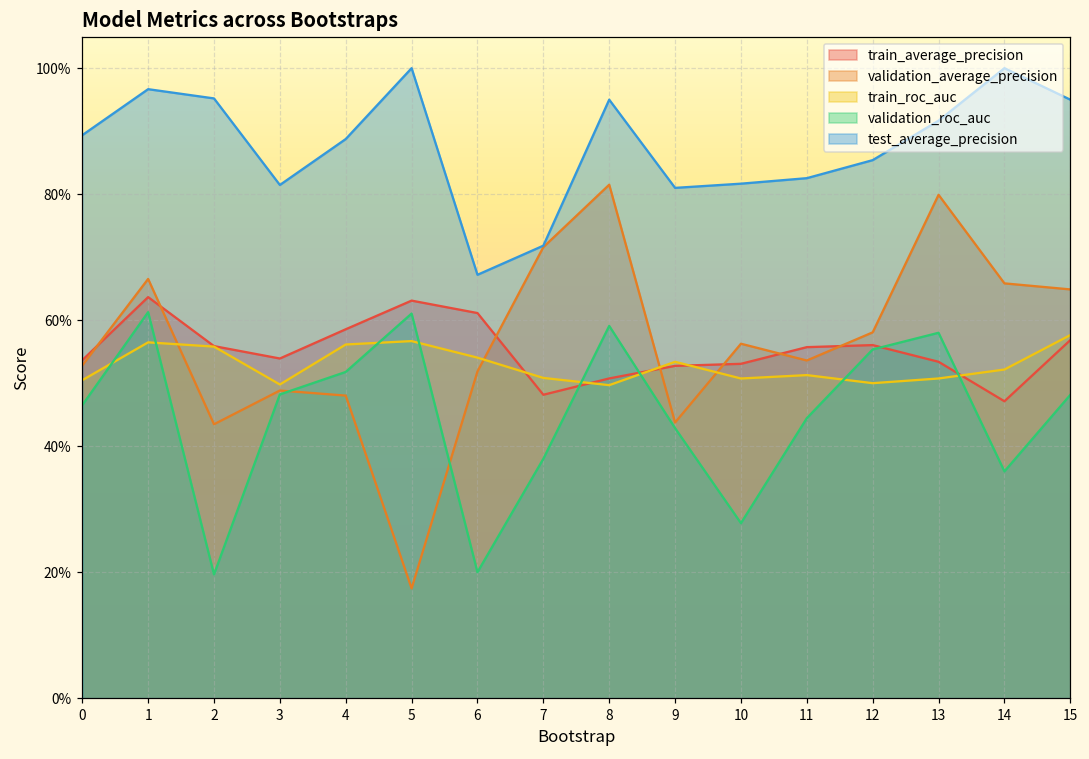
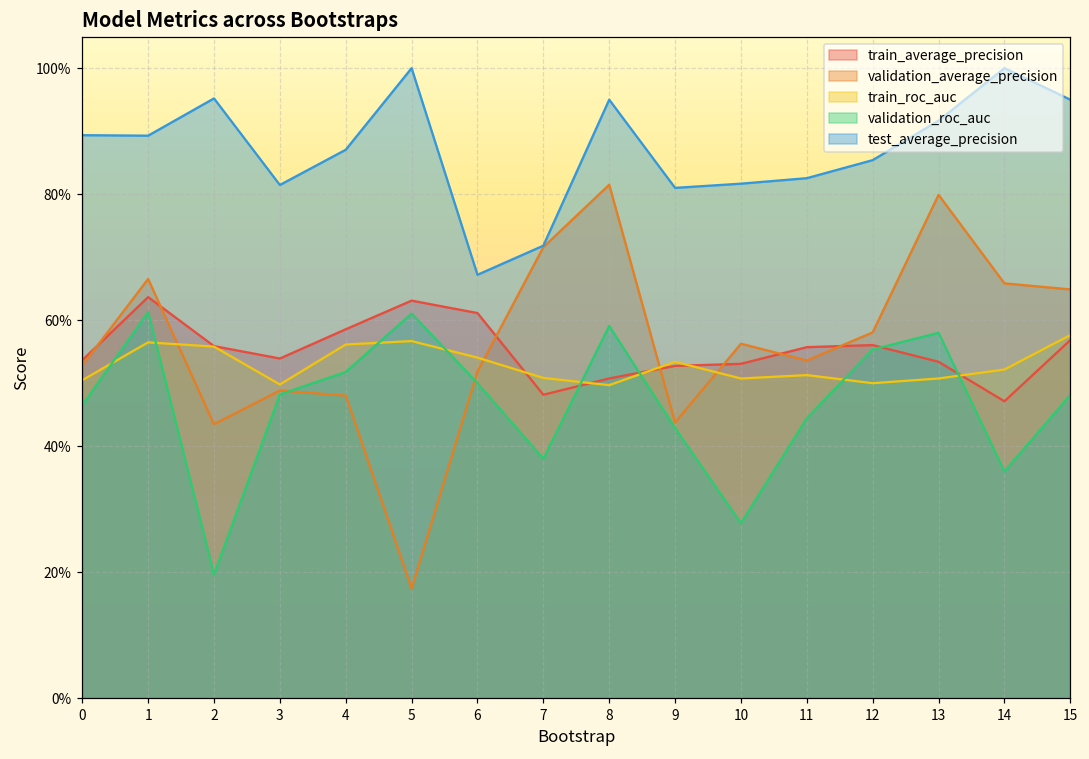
  {
    "validation_roc_auc": {
      "0": "47%",
      "1": "61%",
      "2": "20%",
      "3": "48%",
      "4": "52%",
      "5": "61%",
-     "6": "20%",
+     "6": "50%",
      "7": "38%",
      "8": "59%",
      "9": "43%",
      "10": "28%",
      "11": "44%",
      "12": "55%",
      "13": "58%",
      "14": "36%",
      "15": "48%"
    },
    "test_average_precision": {
      "0": "89%",
-     "1": "97%",
+     "1": "89%",
      "2": "95%",
      "3": "81%",
-     "4": "89%",
+     "4": "87%",
      "5": "100%",
      "6": "67%",
      "8": "95%",
      "9": "81%",
      "10": "82%",
      "11": "83%",
      "12": "85%",
      "15": "95%"
    }
  }
